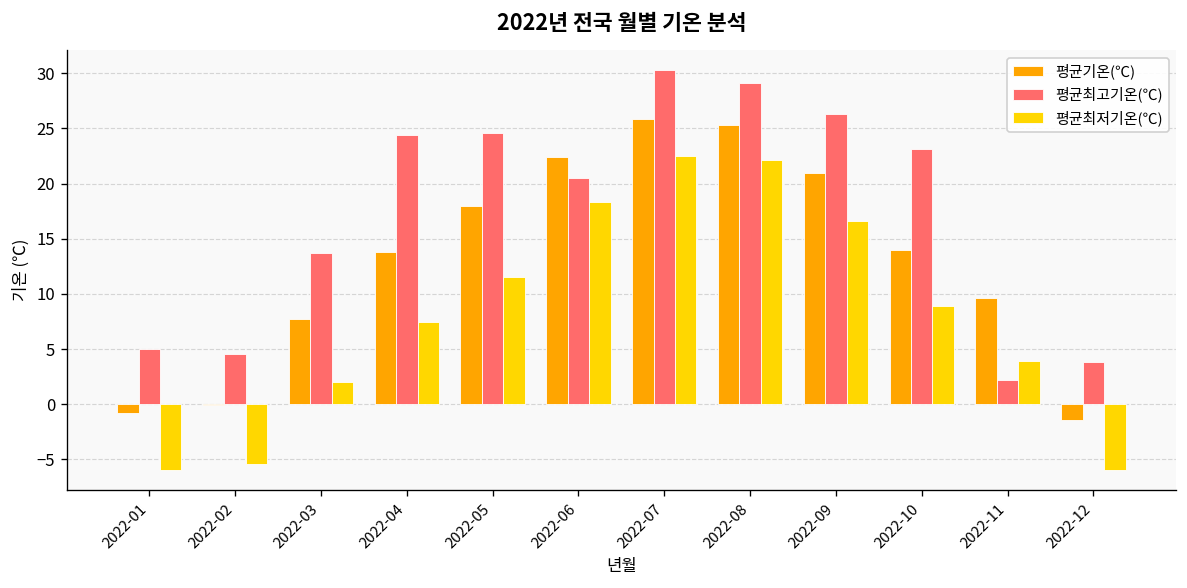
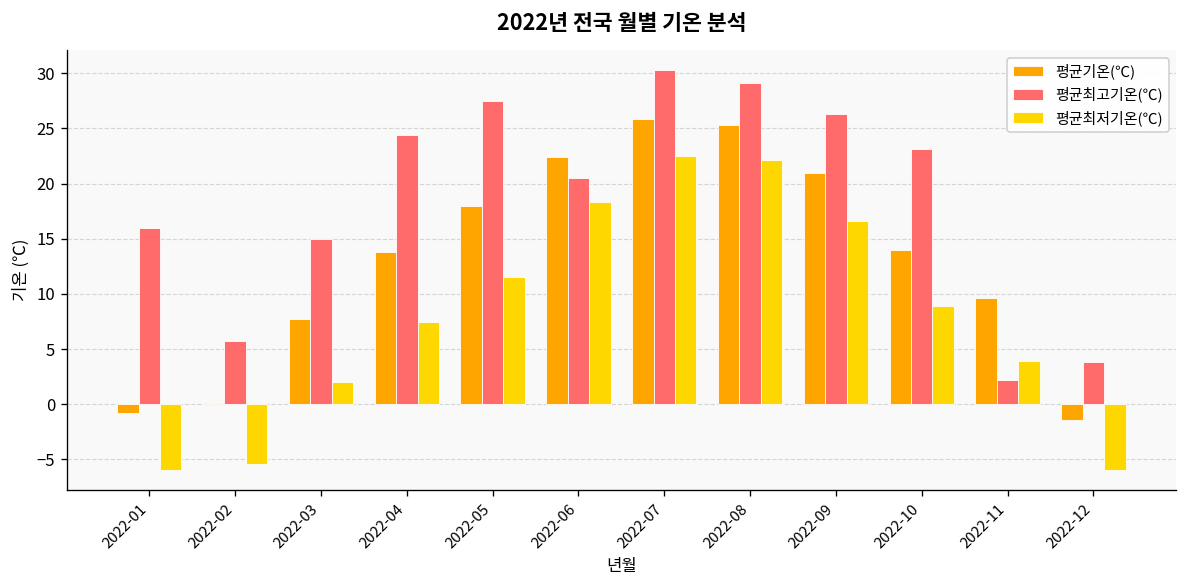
  {
    "평균최고기온(℃)": {
-     "2022-01": 5,
-     "2022-02": 5,
-     "2022-03": 14,
+     "2022-01": 16,
+     "2022-02": 6,
+     "2022-03": 15,
      "2022-04": 24,
-     "2022-05": 25,
+     "2022-05": 28,
      "2022-06": 21,
      "2022-07": 30,
      "2022-08": 29,
      "2022-09": 26,
      "2022-10": 23,
      "2022-11": 2,
      "2022-12": 4
    }
  }
